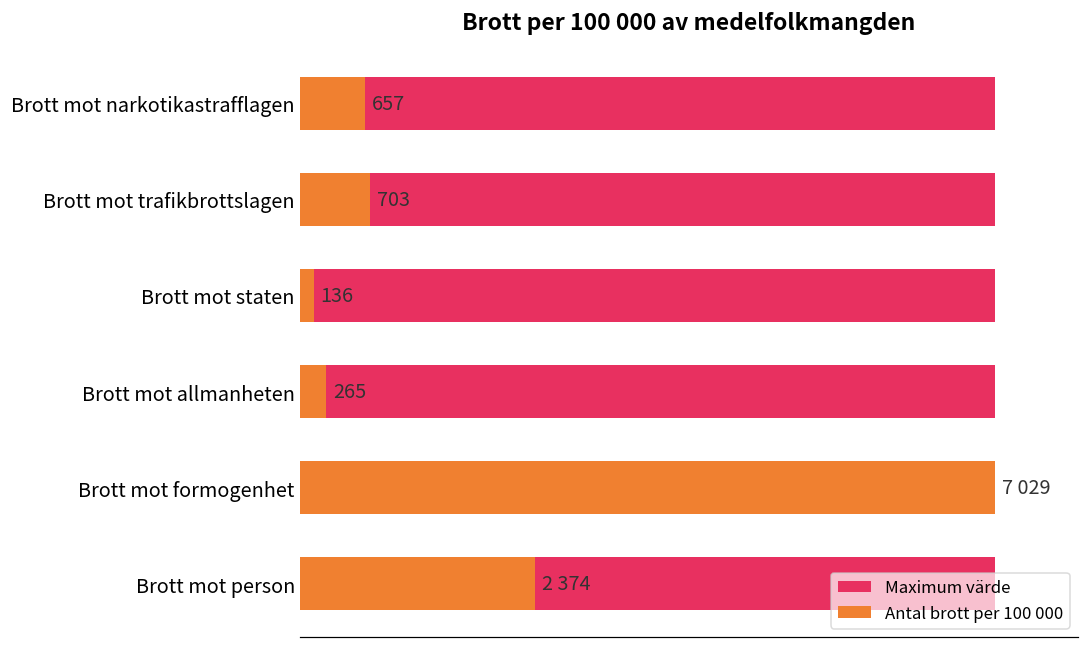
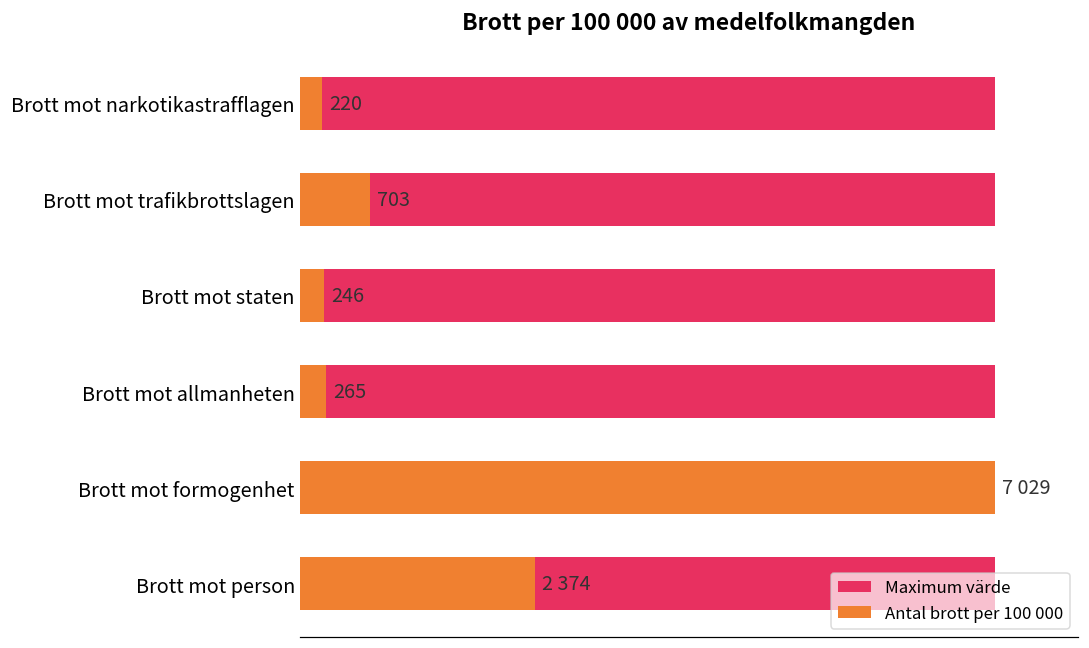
  {
    "Antal brott per 100 000": {
-     "Brott mot narkotikastrafflagen": 657,
-     "Brott mot staten": 136
+     "Brott mot narkotikastrafflagen": 220,
+     "Brott mot staten": 246
    }
  }
